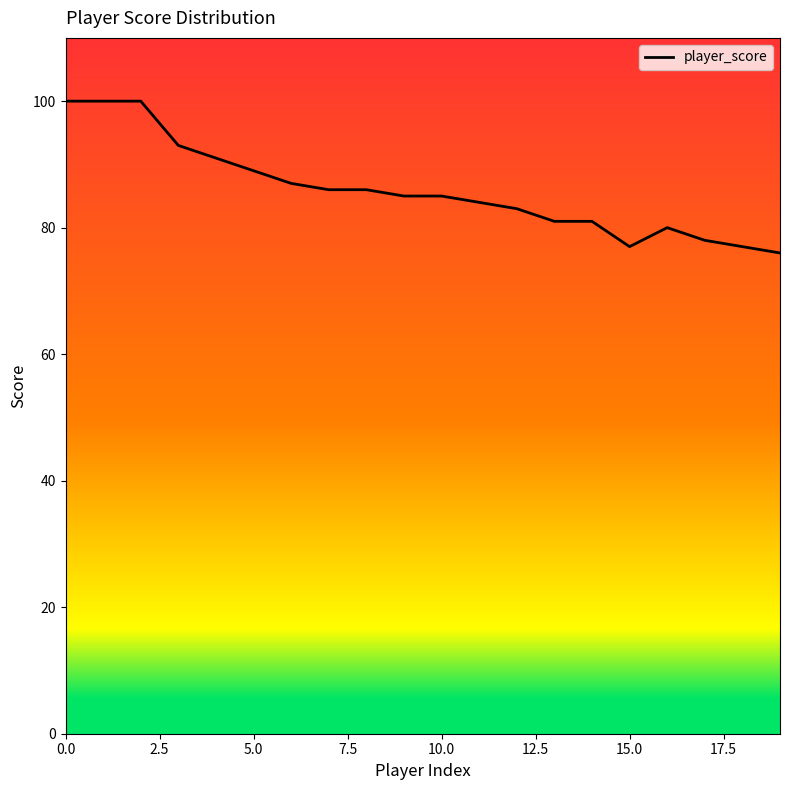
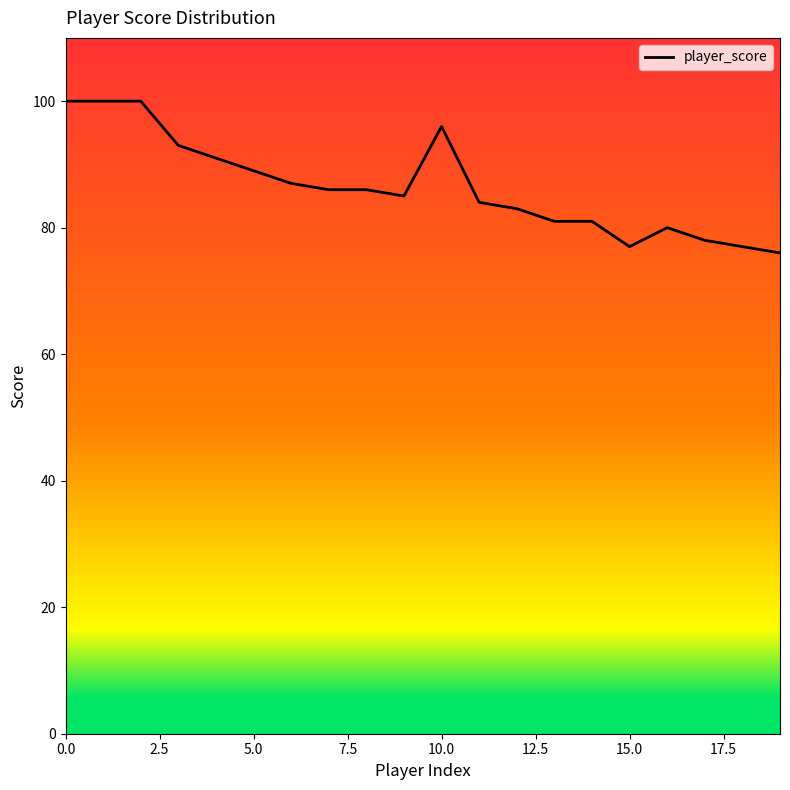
  {
    "0.0": 100,
    "5.0": 89,
-   "10.0": 85,
+   "10.0": 96,
    "15.0": 77
  }
